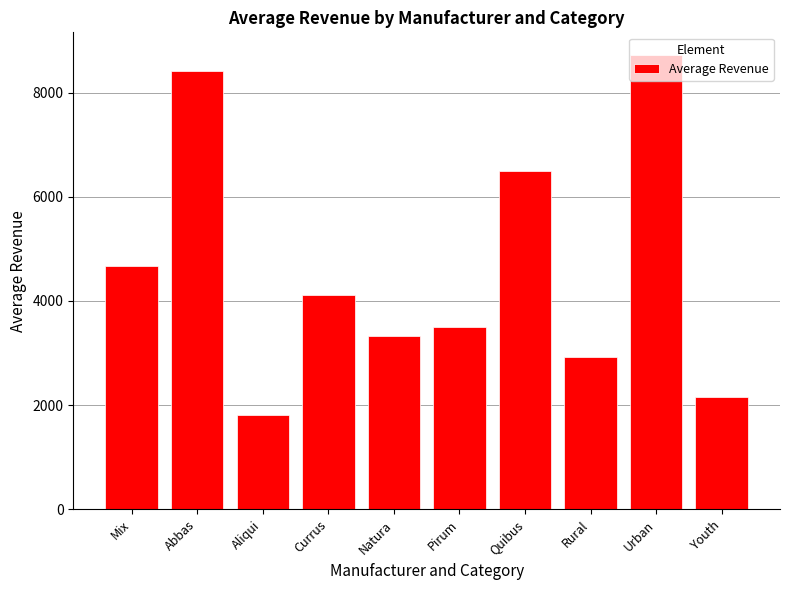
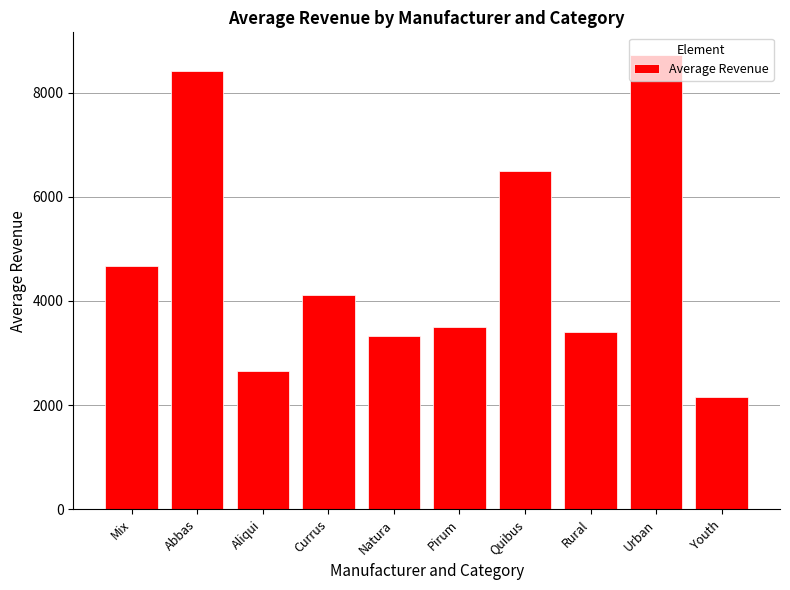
  {
    "Mix": 4700,
    "Abbas": 8400,
-   "Aliqui": 1800,
+   "Aliqui": 2700,
    "Currus": 4100,
    "Natura": 3300,
    "Pirum": 3500,
    "Quibus": 6500,
-   "Rural": 2900,
+   "Rural": 3400,
    "Youth": 2100
  }
